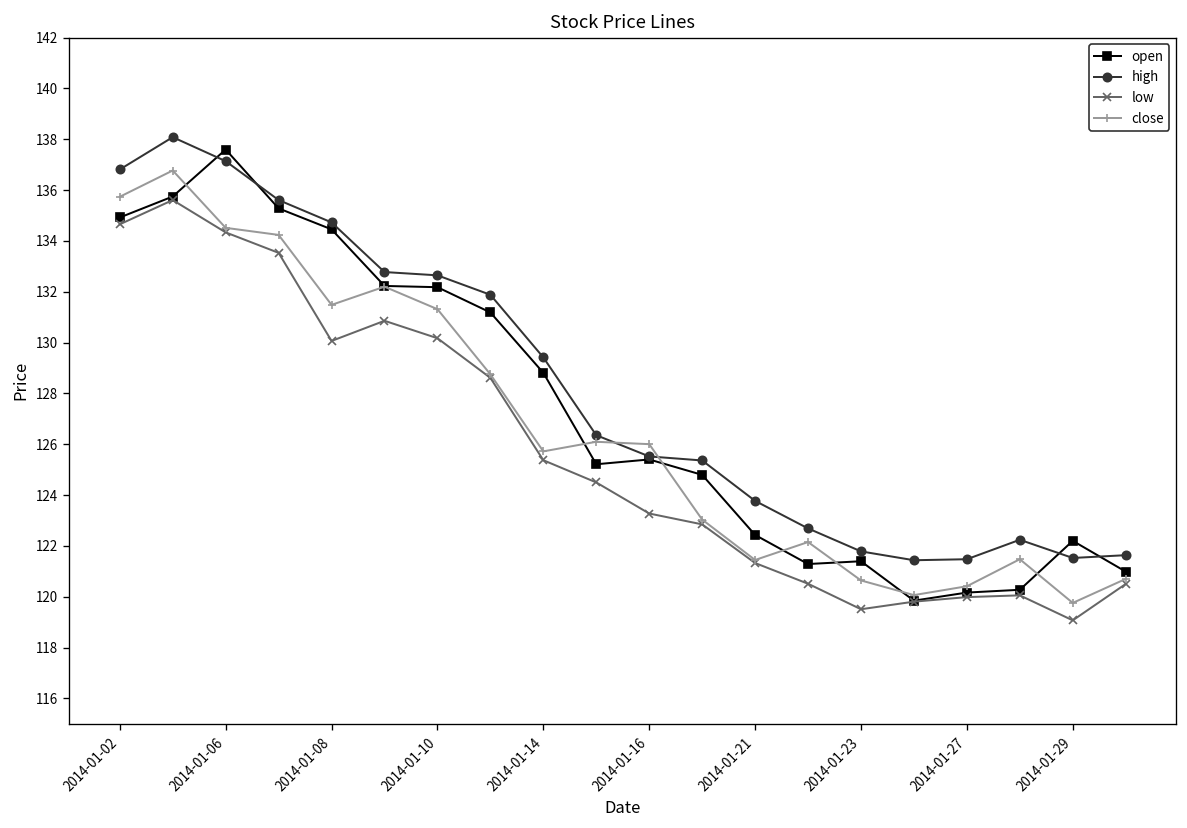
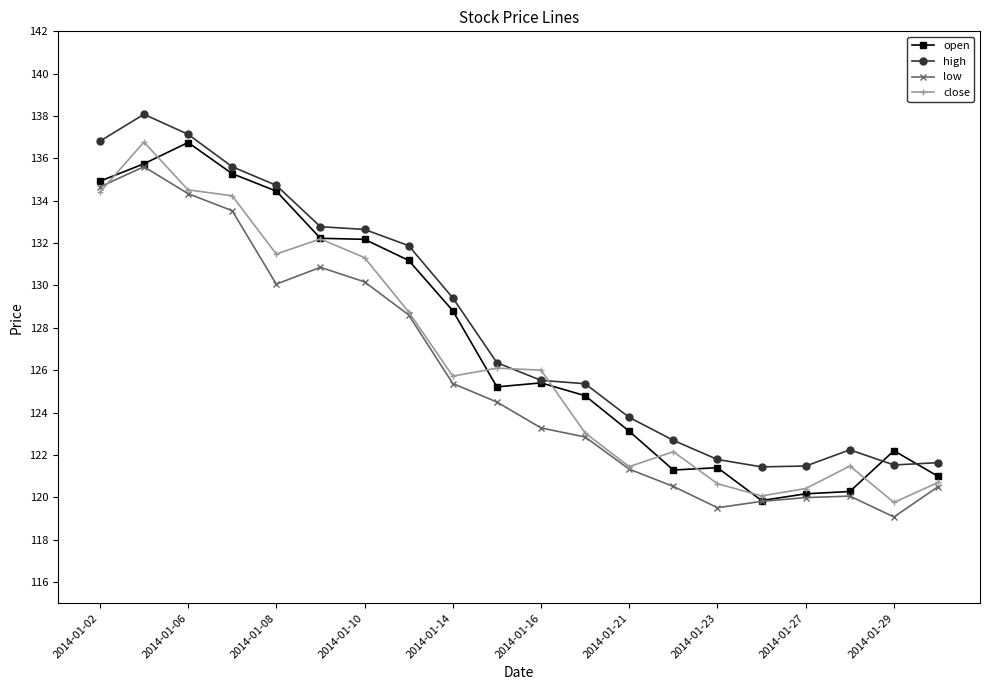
  {
    "open": {
      "2014-01-02": 134.9,
-     "2014-01-06": 137.6,
+     "2014-01-06": 136.8,
      "2014-01-08": 134.5,
      "2014-01-10": 132.2,
      "2014-01-14": 128.8,
-     "2014-01-21": 122.4,
+     "2014-01-21": 123.1,
      "2014-01-23": 121.4,
      "2014-01-27": 120.2,
      "2014-01-29": 122.2
    },
    "high": {
      "2014-01-02": 136.8,
      "2014-01-06": 137.1,
      "2014-01-08": 134.7,
      "2014-01-10": 132.6,
      "2014-01-14": 129.4,
      "2014-01-21": 123.8,
      "2014-01-23": 121.8,
      "2014-01-27": 121.5,
      "2014-01-29": 121.5
    },
    "low": {
      "2014-01-02": 134.7,
      "2014-01-06": 134.3,
      "2014-01-08": 130.1,
      "2014-01-10": 130.2,
      "2014-01-14": 125.4,
      "2014-01-16": 123.3,
      "2014-01-23": 119.5,
      "2014-01-27": 120.0,
      "2014-01-29": 119.1
    },
    "close": {
-     "2014-01-02": 135.7,
+     "2014-01-02": 134.4,
      "2014-01-06": 134.5,
      "2014-01-08": 131.5,
      "2014-01-10": 131.3,
      "2014-01-14": 125.7,
      "2014-01-16": 126.0,
      "2014-01-23": 120.6,
      "2014-01-27": 120.4,
      "2014-01-29": 119.8
    }
  }
